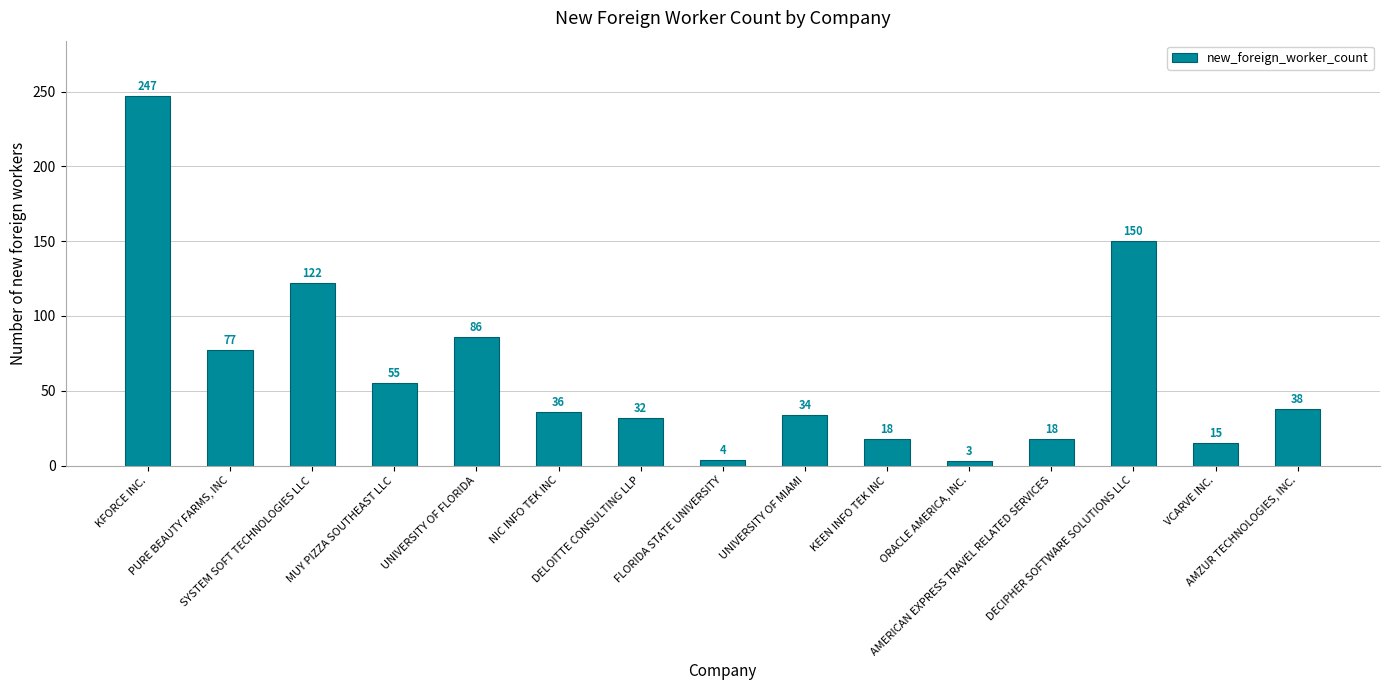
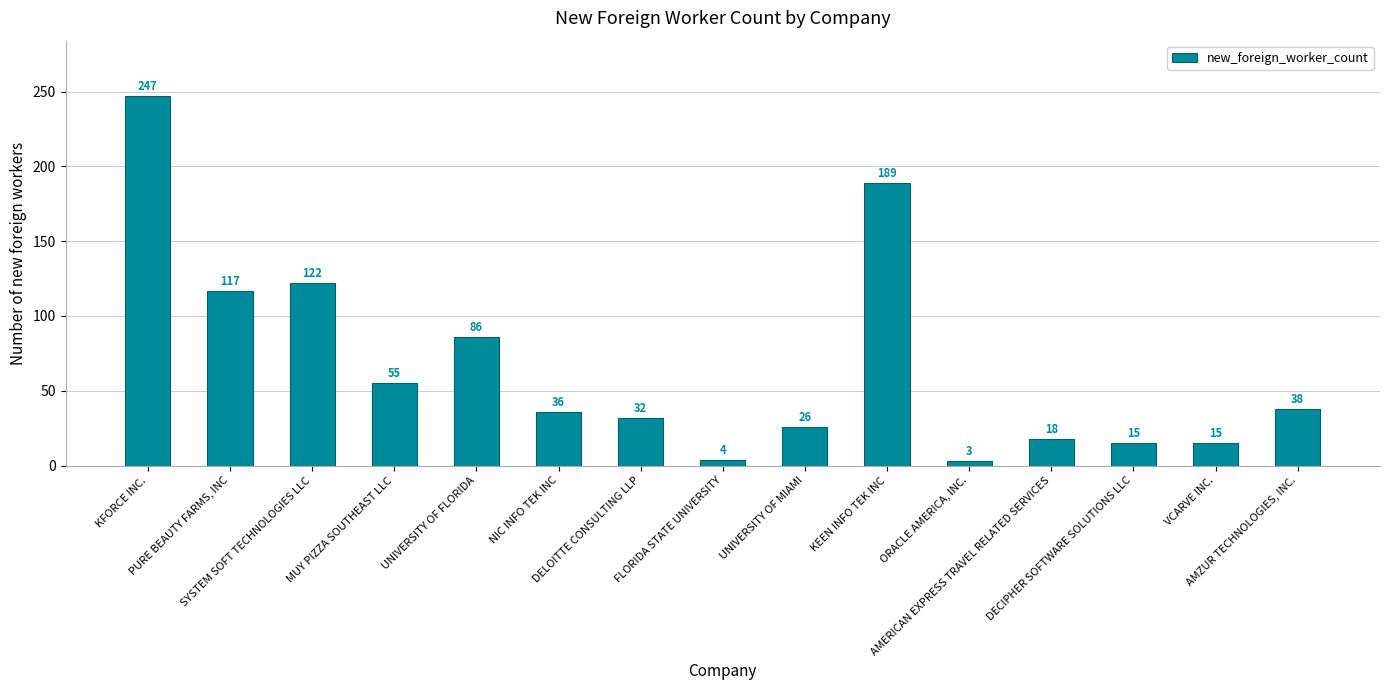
  {
    "KFORCE INC.": 247,
-   "PURE BEAUTY FARMS, INC": 77,
+   "PURE BEAUTY FARMS, INC": 117,
    "SYSTEM SOFT TECHNOLOGIES LLC": 122,
    "MUY PIZZA SOUTHEAST LLC": 55,
    "UNIVERSITY OF FLORIDA": 86,
    "NIC INFO TEK INC": 36,
    "DELOITTE CONSULTING LLP": 32,
    "FLORIDA STATE UNIVERSITY": 4,
-   "UNIVERSITY OF MIAMI": 34,
-   "KEEN INFO TEK INC": 18,
+   "UNIVERSITY OF MIAMI": 26,
+   "KEEN INFO TEK INC": 189,
    "ORACLE AMERICA, INC.": 3,
    "AMERICAN EXPRESS TRAVEL RELATED SERVICES": 18,
-   "DECIPHER SOFTWARE SOLUTIONS LLC": 150,
+   "DECIPHER SOFTWARE SOLUTIONS LLC": 15,
    "VCARVE INC.": 15,
    "AMZUR TECHNOLOGIES, INC.": 38
  }
